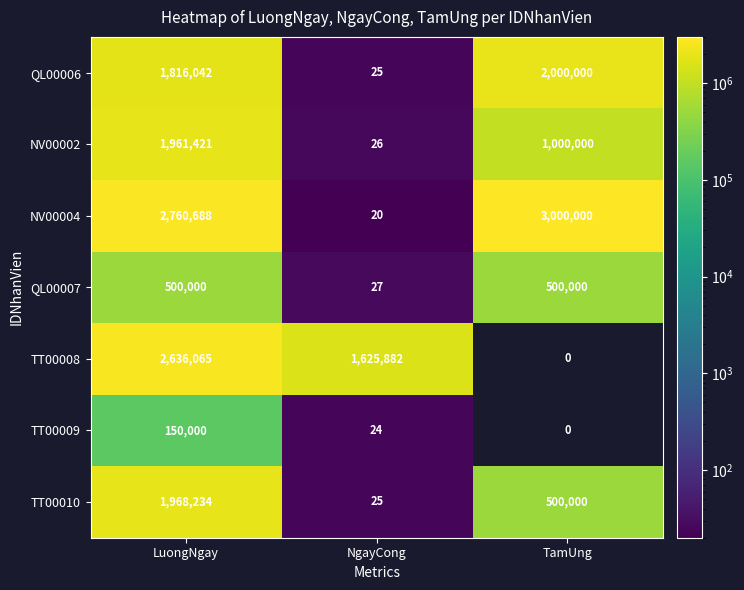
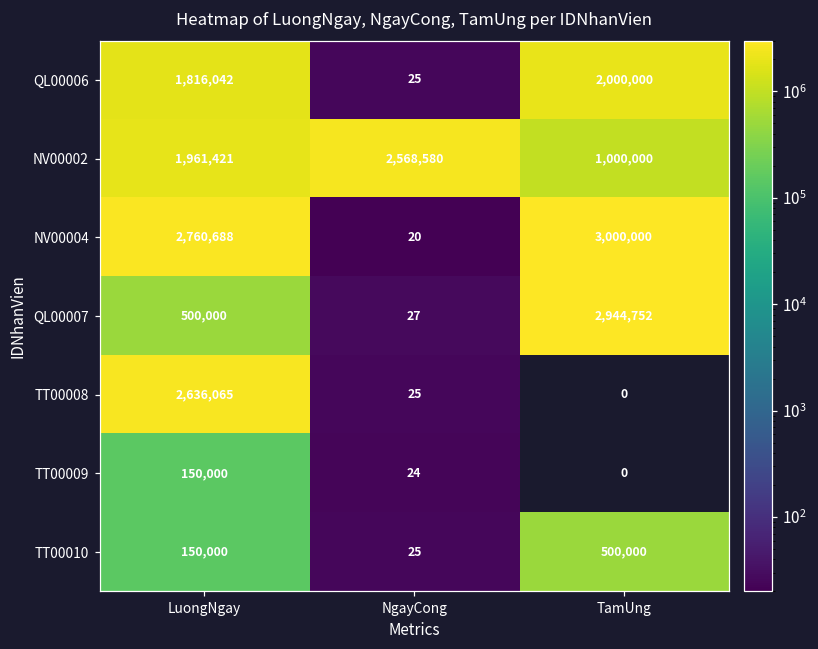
  {
    "QL00006": {
      "LuongNgay": "1,816,042",
      "NgayCong": "25",
      "TamUng": "2,000,000"
    },
    "NV00002": {
      "LuongNgay": "1,961,421",
-     "NgayCong": "26",
+     "NgayCong": "2,568,580",
      "TamUng": "1,000,000"
    },
    "NV00004": {
      "LuongNgay": "2,760,688",
      "NgayCong": "20",
      "TamUng": "3,000,000"
    },
    "QL00007": {
      "LuongNgay": "500,000",
      "NgayCong": "27",
-     "TamUng": "500,000"
+     "TamUng": "2,944,752"
    },
    "TT00008": {
      "LuongNgay": "2,636,065",
-     "NgayCong": "1,625,882",
+     "NgayCong": "25",
      "TamUng": "0"
    },
    "TT00009": {
      "LuongNgay": "150,000",
      "NgayCong": "24",
      "TamUng": "0"
    },
    "TT00010": {
-     "LuongNgay": "1,968,234",
+     "LuongNgay": "150,000",
      "NgayCong": "25",
      "TamUng": "500,000"
    }
  }
